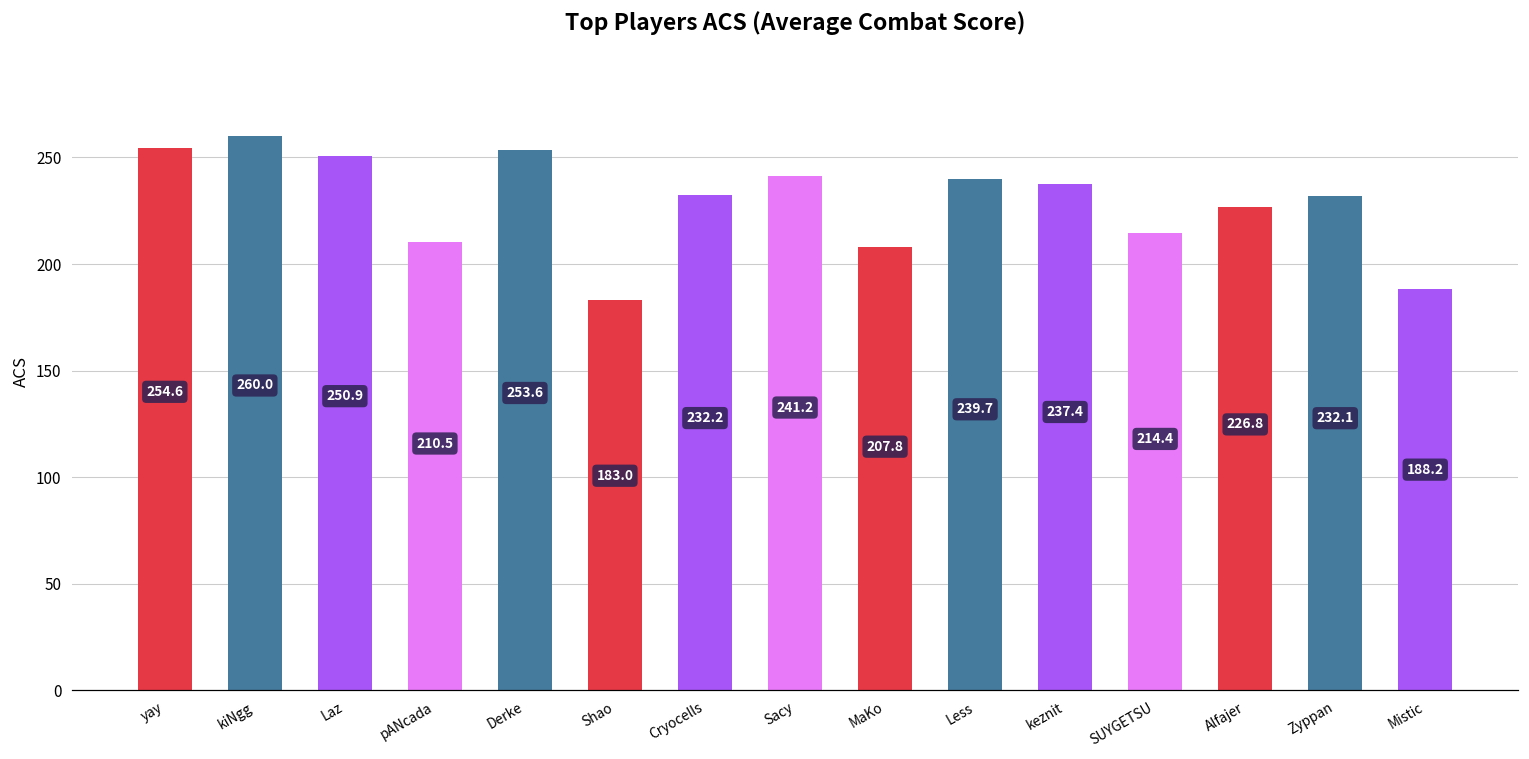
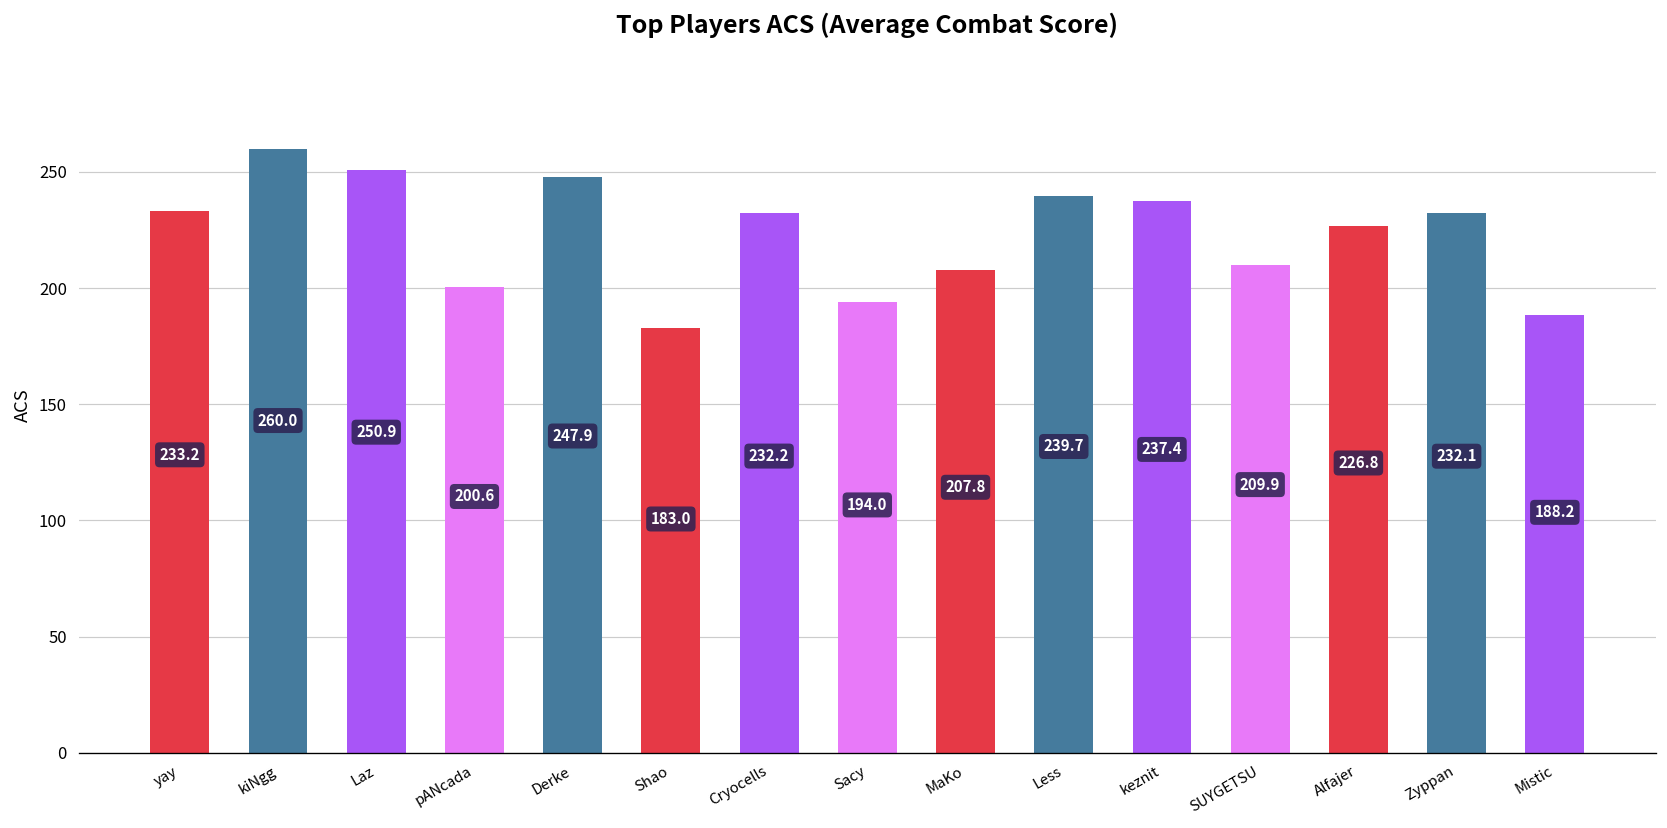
  {
-   "yay": 254.6,
-   "pANcada": 210.5,
-   "Derke": 253.6,
-   "Sacy": 241.2,
-   "SUYGETSU": 214.4
+   "yay": 233.2,
+   "pANcada": 200.6,
+   "Derke": 247.9,
+   "Sacy": 194.0,
+   "SUYGETSU": 209.9
  }
